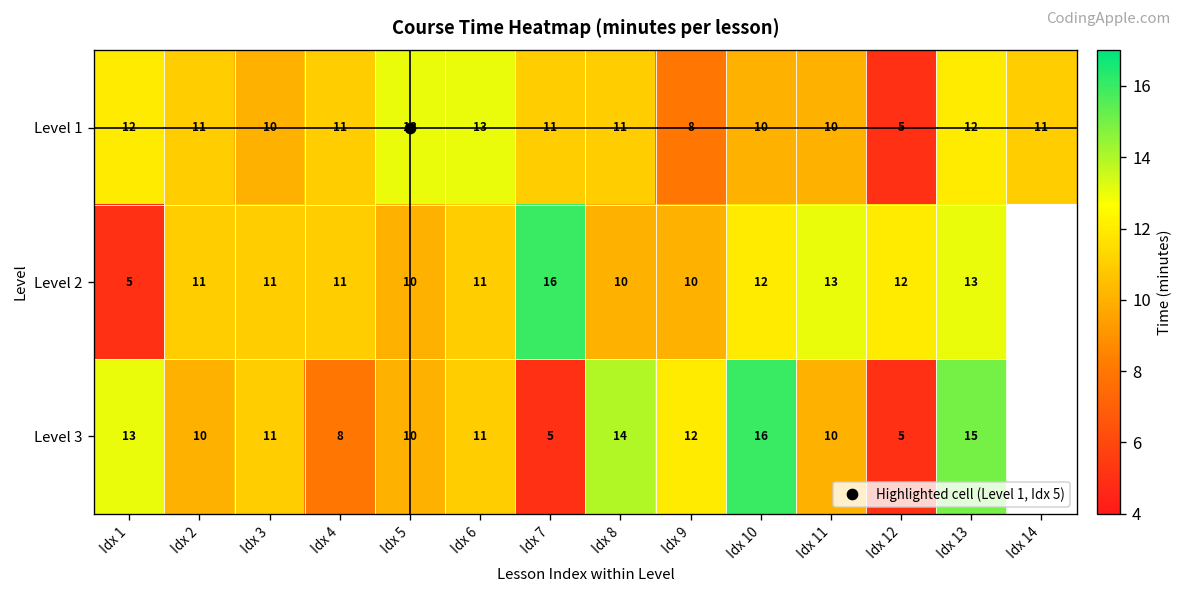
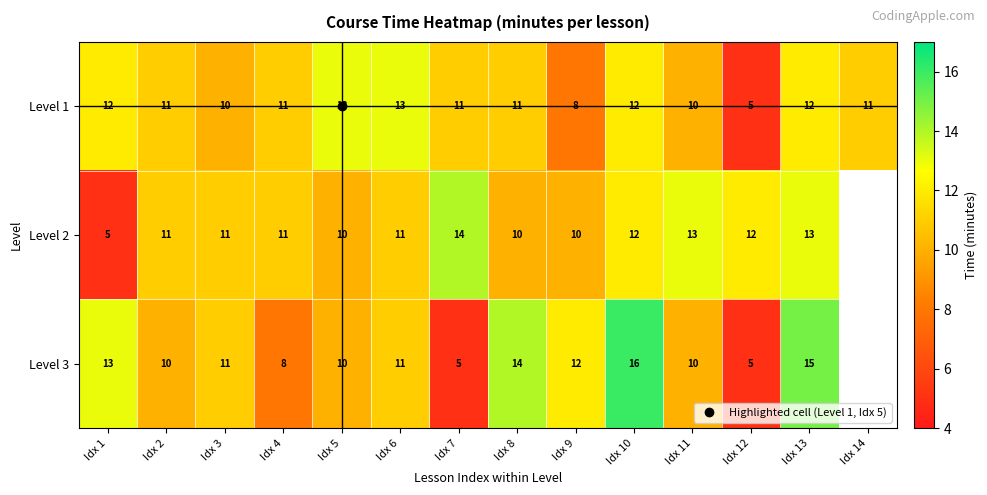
  {
    "Level 1": {
      "Idx 1": 12,
      "Idx 2": 11,
      "Idx 3": 10,
      "Idx 4": 11,
      "Idx 6": 13,
      "Idx 7": 11,
      "Idx 8": 11,
      "Idx 9": 8,
-     "Idx 10": 10,
+     "Idx 10": 12,
      "Idx 11": 10,
      "Idx 12": 5,
      "Idx 13": 12,
      "Idx 14": 11
    },
    "Level 2": {
      "Idx 1": 5,
      "Idx 2": 11,
      "Idx 3": 11,
      "Idx 4": 11,
      "Idx 5": 10,
      "Idx 6": 11,
-     "Idx 7": 16,
+     "Idx 7": 14,
      "Idx 8": 10,
      "Idx 9": 10,
      "Idx 10": 12,
      "Idx 11": 13,
      "Idx 12": 12,
      "Idx 13": 13
    },
    "Level 3": {
      "Idx 1": 13,
      "Idx 2": 10,
      "Idx 3": 11,
      "Idx 4": 8,
      "Idx 5": 10,
      "Idx 6": 11,
      "Idx 7": 5,
      "Idx 8": 14,
      "Idx 9": 12,
      "Idx 10": 16,
      "Idx 11": 10,
      "Idx 12": 5,
      "Idx 13": 15
    }
  }
